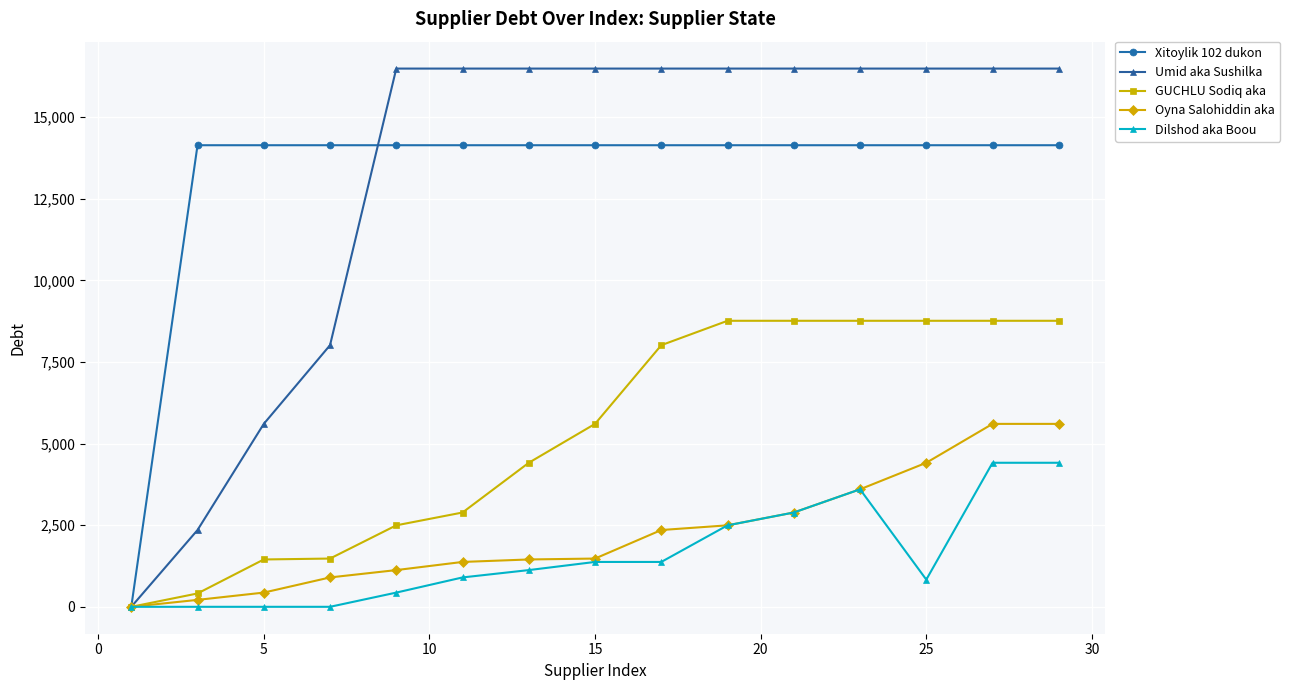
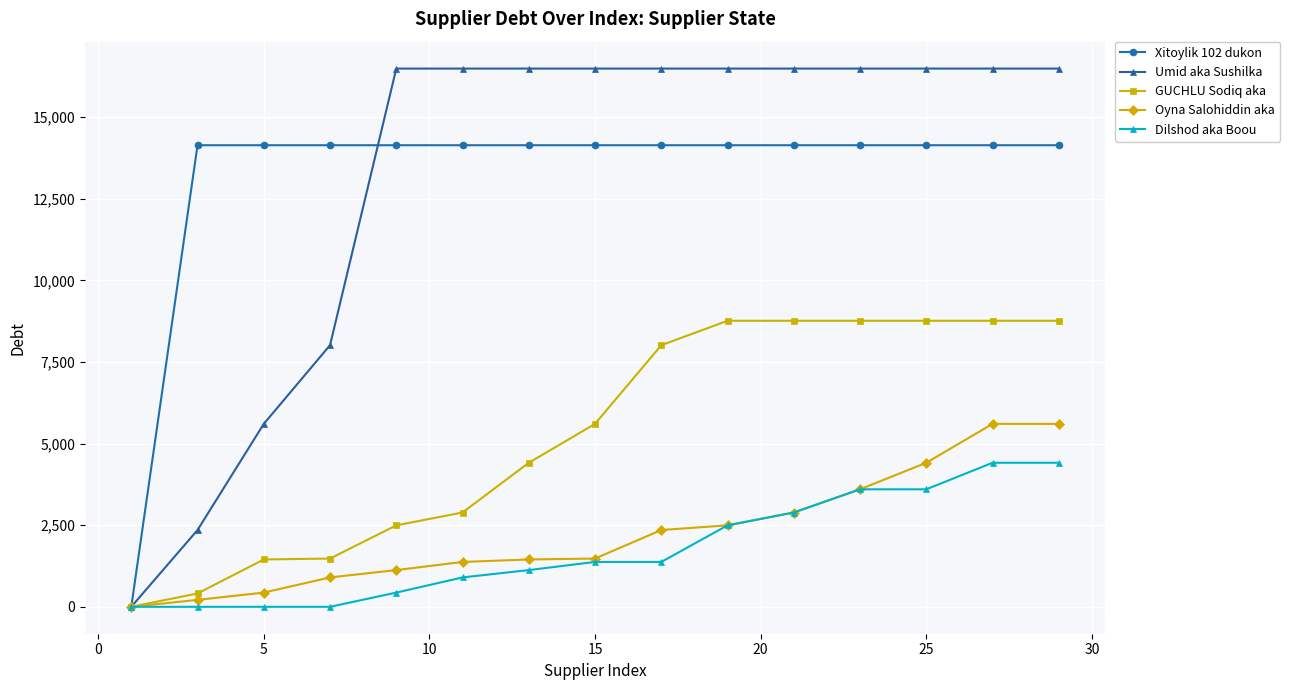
  {
    "Dilshod aka Boou": {
      "5": "0",
      "15": "1,400",
-     "25": "800"
+     "25": "3,600"
    }
  }
